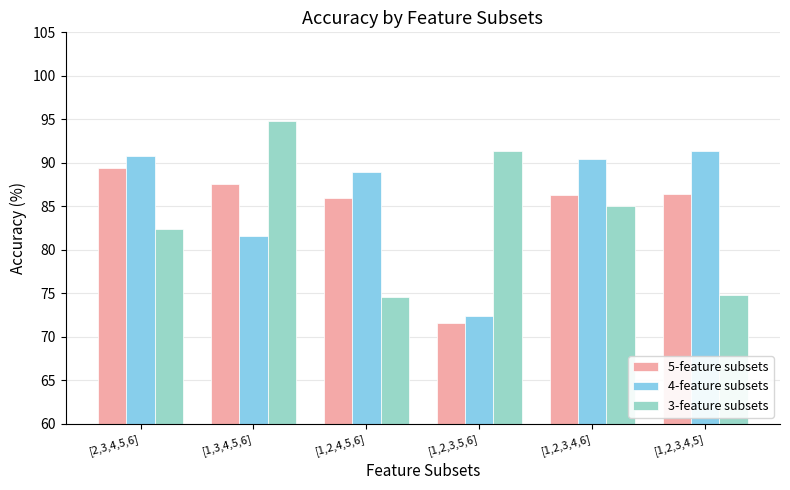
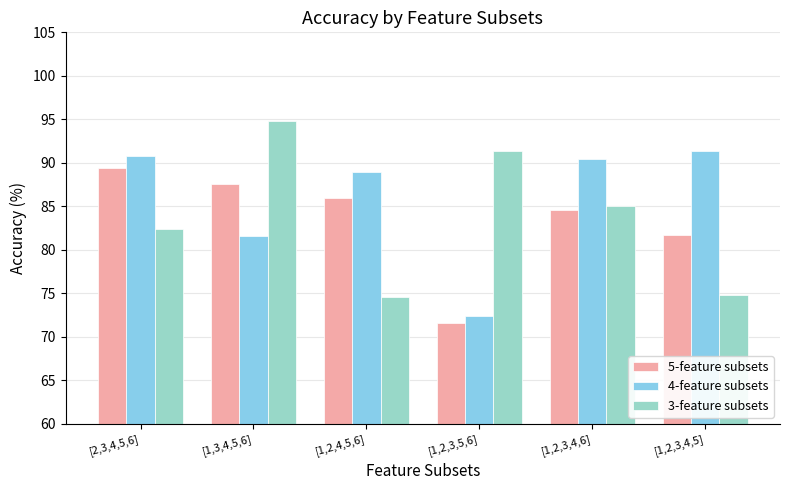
  {
    "5-feature subsets": {
      "[2,3,4,5,6]": 89,
      "[1,3,4,5,6]": 88,
      "[1,2,4,5,6]": 86,
      "[1,2,3,5,6]": 72,
-     "[1,2,3,4,6]": 86,
-     "[1,2,3,4,5]": 86
+     "[1,2,3,4,6]": 85,
+     "[1,2,3,4,5]": 82
    }
  }
